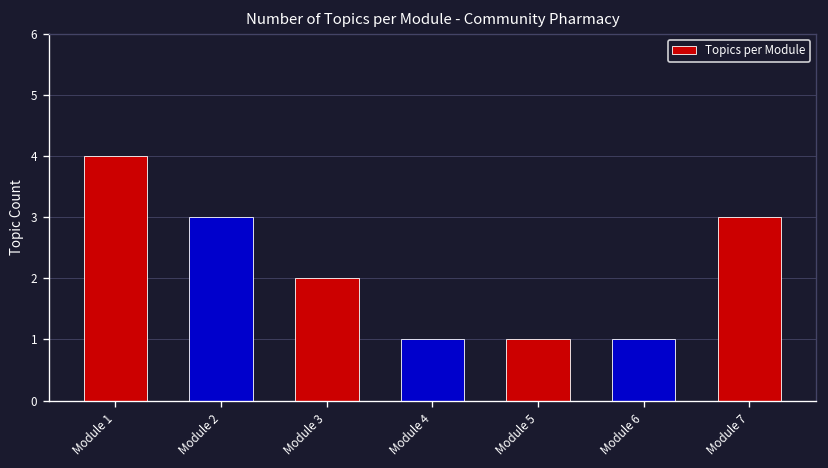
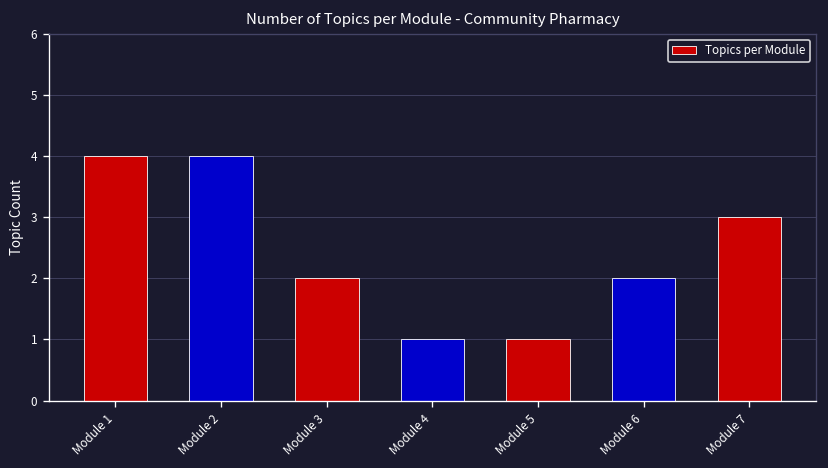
  {
    "Module 1": 4,
-   "Module 2": 3,
+   "Module 2": 4,
    "Module 3": 2,
    "Module 4": 1,
    "Module 5": 1,
-   "Module 6": 1,
+   "Module 6": 2,
    "Module 7": 3
  }
